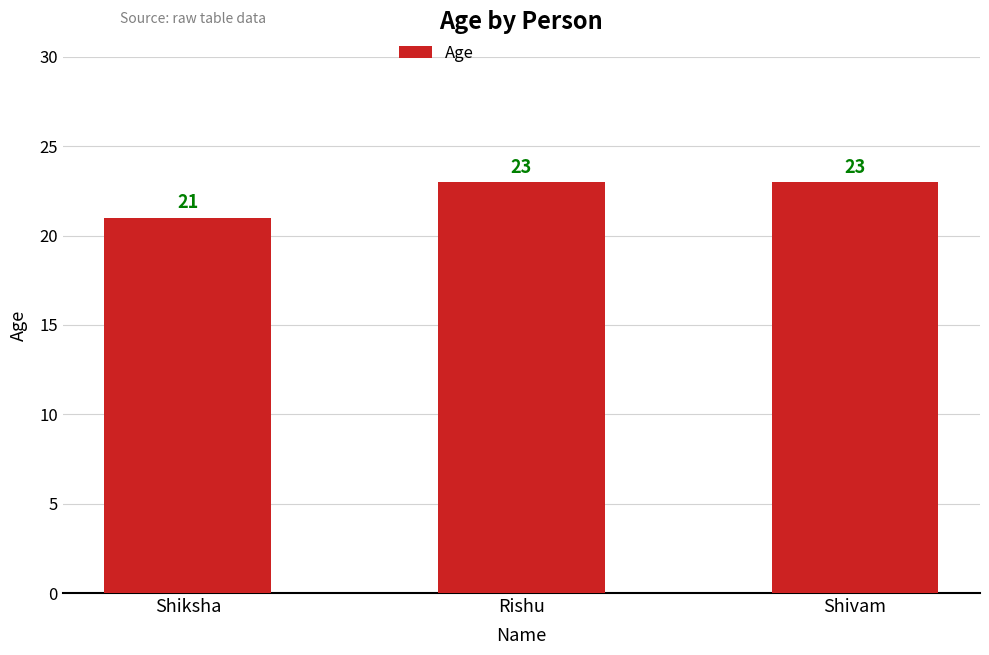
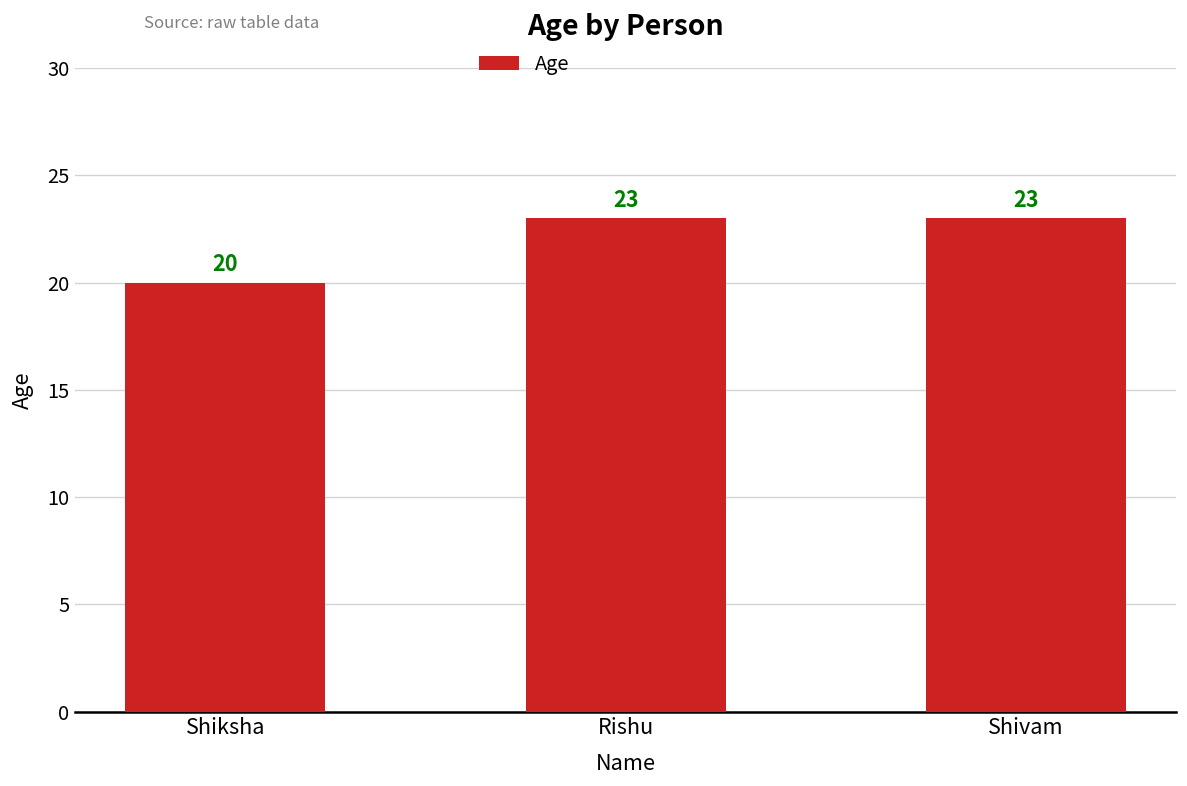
  {
-   "Shiksha": 21,
+   "Shiksha": 20,
    "Rishu": 23,
    "Shivam": 23
  }
